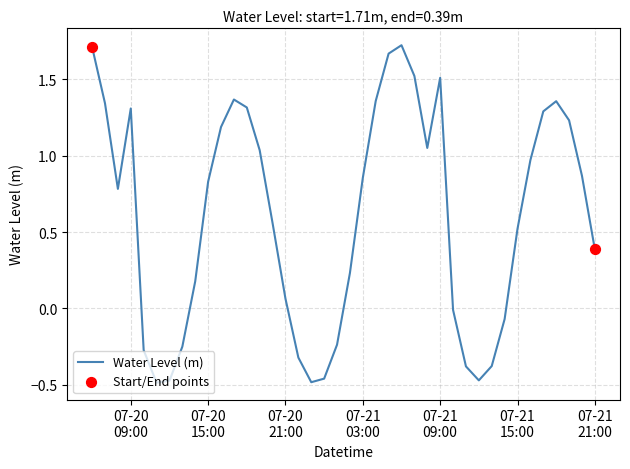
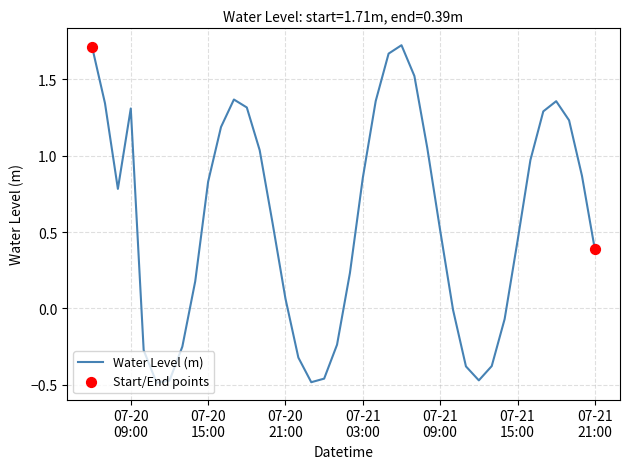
  {
    "Water Level (m)": {
      "07-20 09:00": 1.31,
      "07-20 15:00": 0.83,
      "07-20 21:00": 0.06,
      "07-21 03:00": 0.85,
-     "07-21 09:00": 1.51,
-     "07-21 15:00": 0.52
+     "07-21 09:00": 0.51,
+     "07-21 15:00": 0.44
    }
  }
